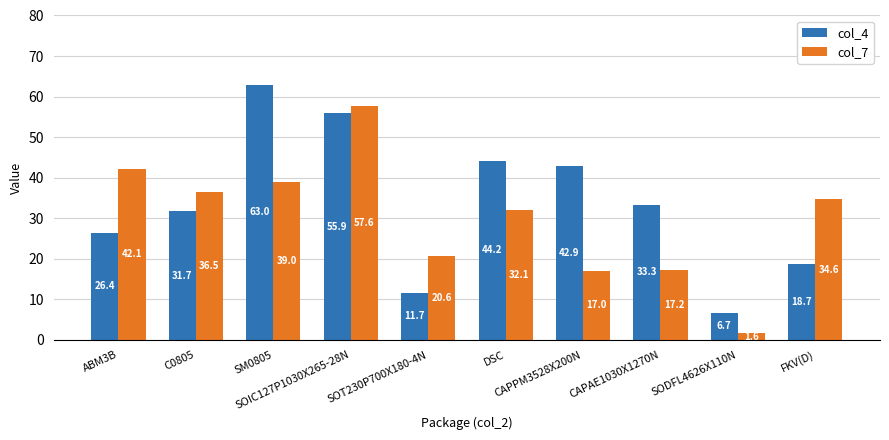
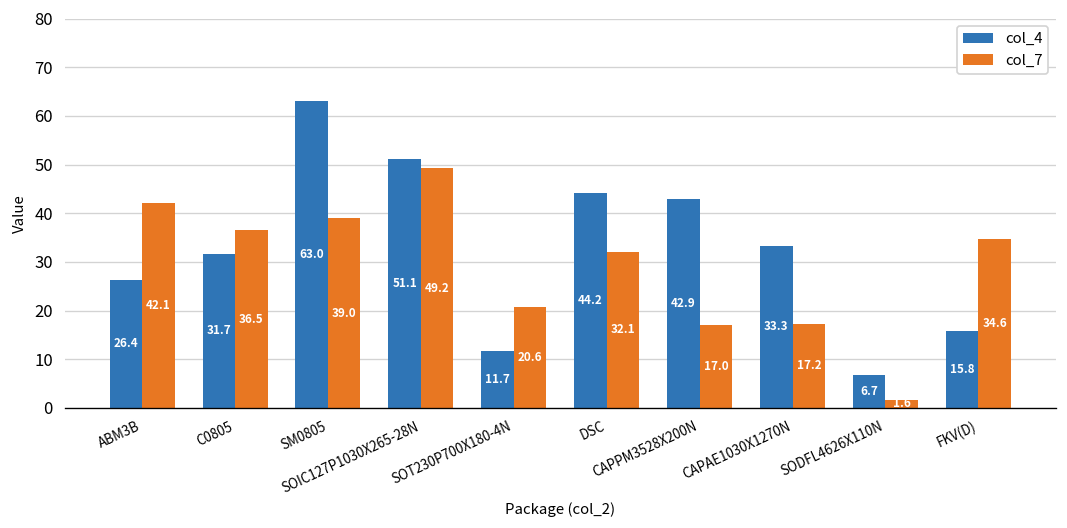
  {
    "col_4": {
      "ABM3B": 26.4,
      "C0805": 31.7,
      "SM0805": 63.0,
-     "SOIC127P1030X265-28N": 55.9,
+     "SOIC127P1030X265-28N": 51.1,
      "SOT230P700X180-4N": 11.7,
      "DSC": 44.2,
      "CAPPM3528X200N": 42.9,
      "CAPAE1030X1270N": 33.3,
      "SODFL4626X110N": 6.7,
-     "FKV(D)": 18.7
+     "FKV(D)": 15.8
    },
    "col_7": {
      "ABM3B": 42.1,
      "C0805": 36.5,
      "SM0805": 39.0,
-     "SOIC127P1030X265-28N": 57.6,
+     "SOIC127P1030X265-28N": 49.2,
      "SOT230P700X180-4N": 20.6,
      "DSC": 32.1,
      "CAPPM3528X200N": 17.0,
      "CAPAE1030X1270N": 17.2,
      "SODFL4626X110N": 1.6,
      "FKV(D)": 34.6
    }
  }
